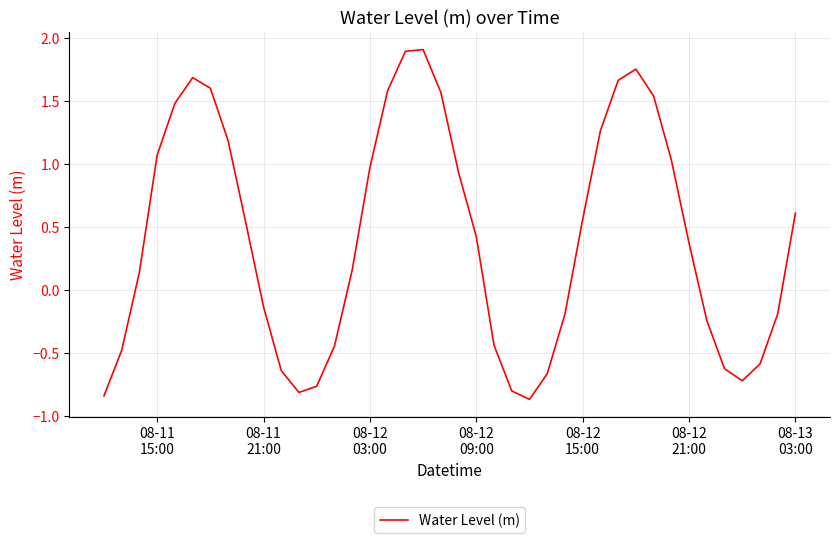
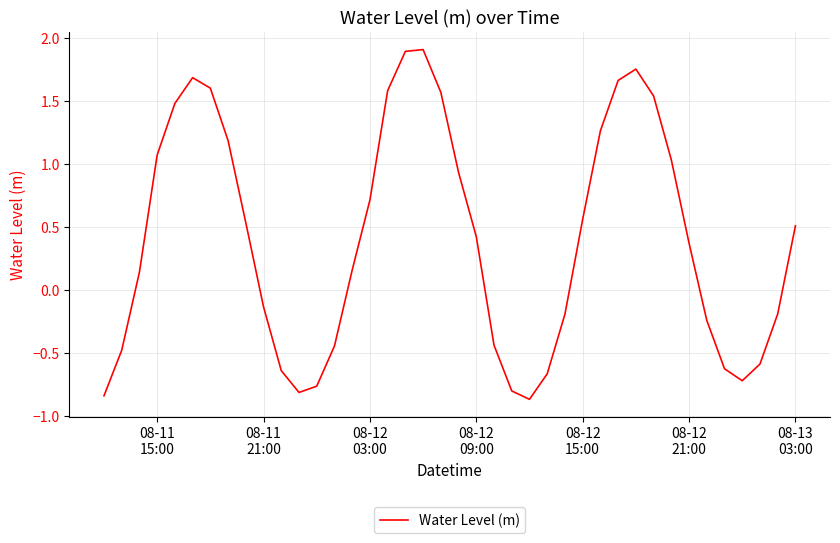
  {
    "08-11 15:00": 1.07,
    "08-11 21:00": -0.13,
-   "08-12 03:00": 0.97,
+   "08-12 03:00": 0.72,
    "08-12 09:00": 0.42,
    "08-12 15:00": 0.56,
    "08-12 21:00": 0.37,
-   "08-13 03:00": 0.61
+   "08-13 03:00": 0.51
  }
